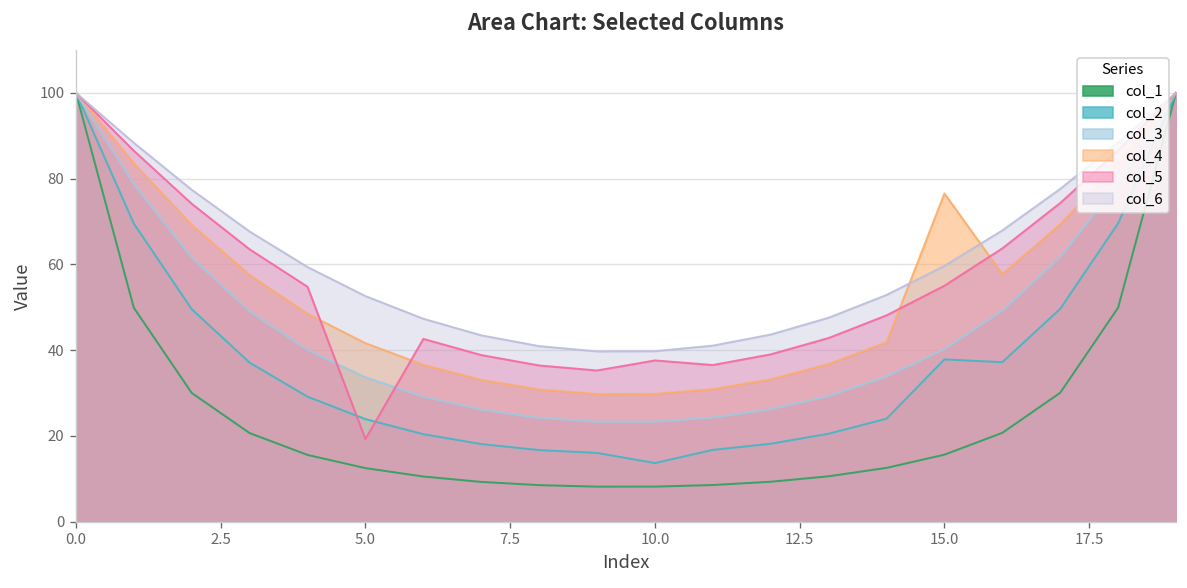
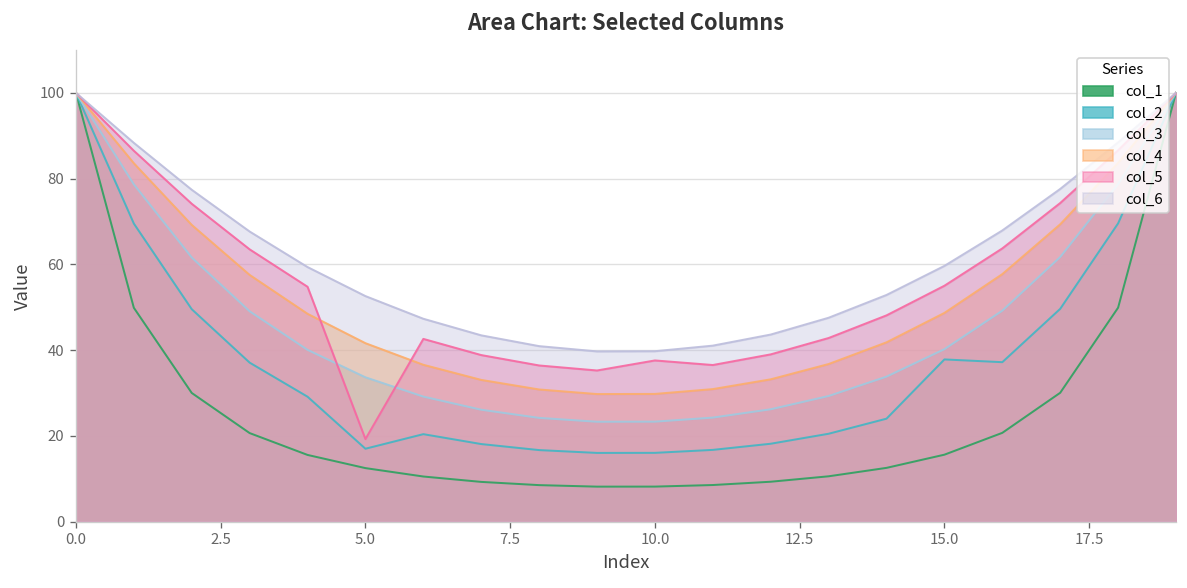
  {
    "col_1": {
      "5.0": 12,
      "10.0": 8,
      "15.0": 16
    },
    "col_2": {
-     "5.0": 24,
-     "10.0": 14,
+     "5.0": 17,
+     "10.0": 16,
      "15.0": 38
    },
    "col_4": {
      "5.0": 42,
      "10.0": 30,
-     "15.0": 77
+     "15.0": 49
    },
    "col_5": {
      "5.0": 19,
      "10.0": 38,
      "15.0": 55
    }
  }
